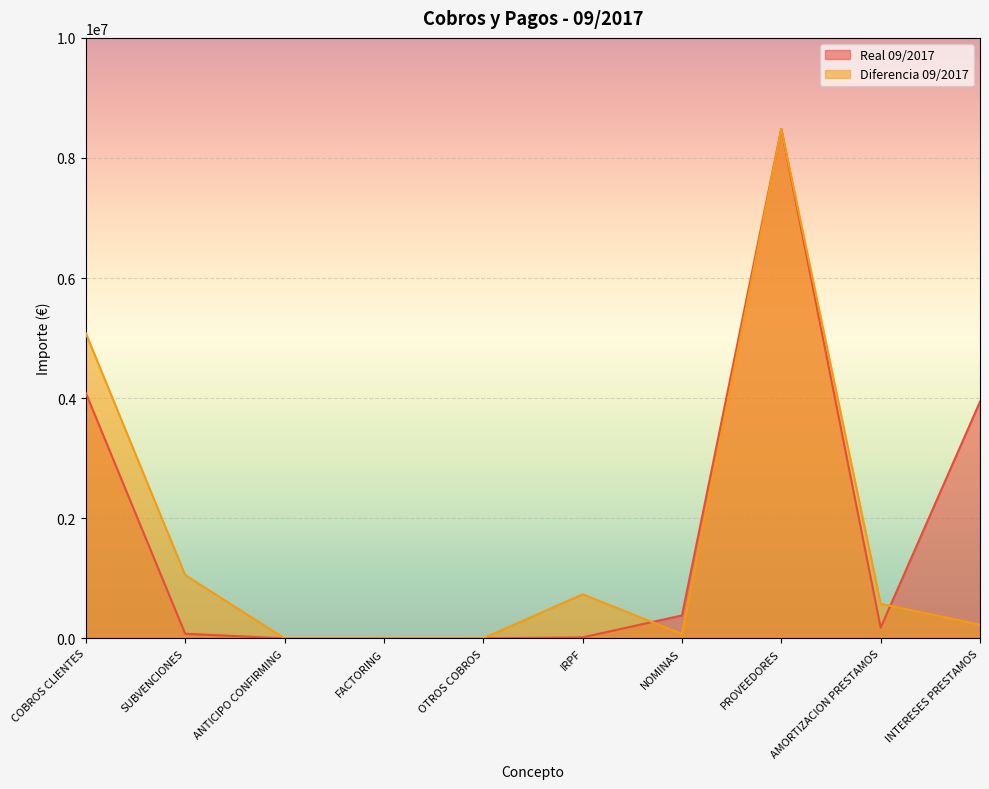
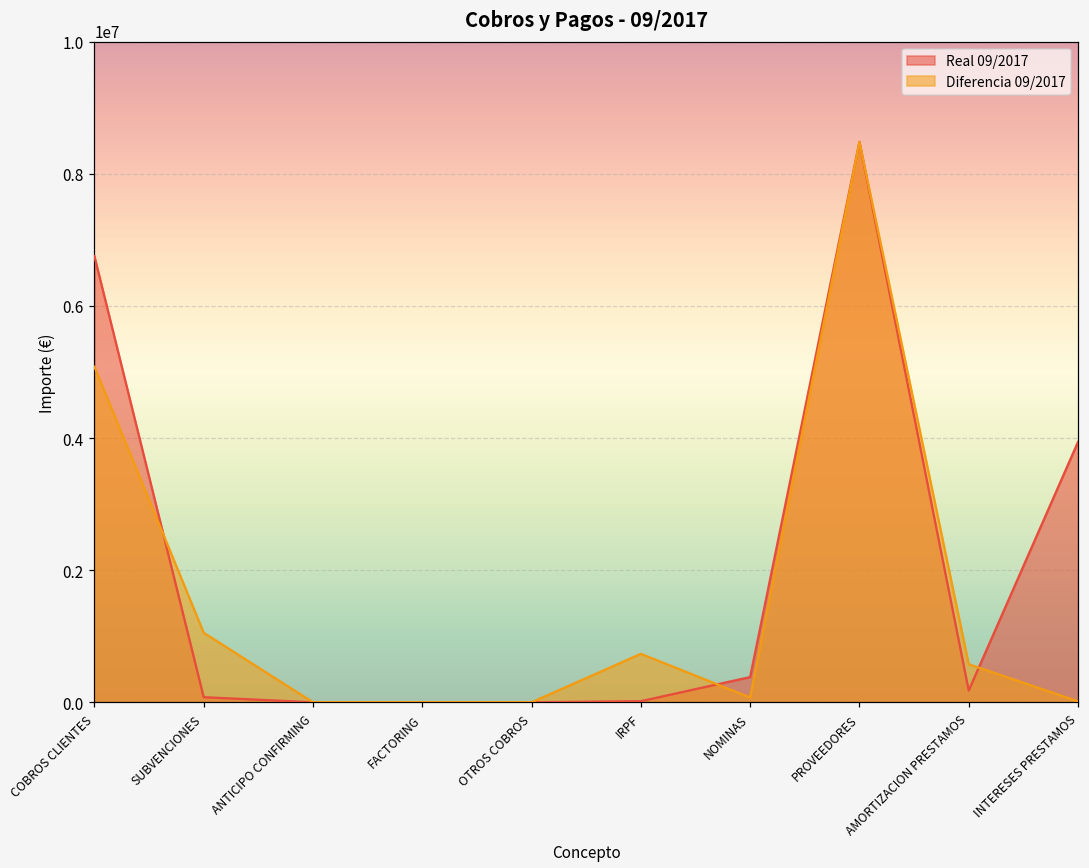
  {
    "Real 09/2017": {
-     "COBROS CLIENTES": 4100000,
+     "COBROS CLIENTES": 6800000,
      "SUBVENCIONES": 100000,
      "IRPF": 0,
      "NOMINAS": 400000,
      "AMORTIZACION PRESTAMOS": 200000,
      "INTERESES PRESTAMOS": 3900000
    },
    "Diferencia 09/2017": {
      "COBROS CLIENTES": 5100000,
      "SUBVENCIONES": 1100000,
      "IRPF": 700000,
      "NOMINAS": 100000,
      "AMORTIZACION PRESTAMOS": 600000,
-     "INTERESES PRESTAMOS": 200000
+     "INTERESES PRESTAMOS": 0
    }
  }
